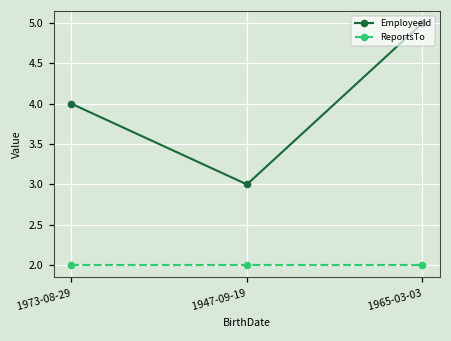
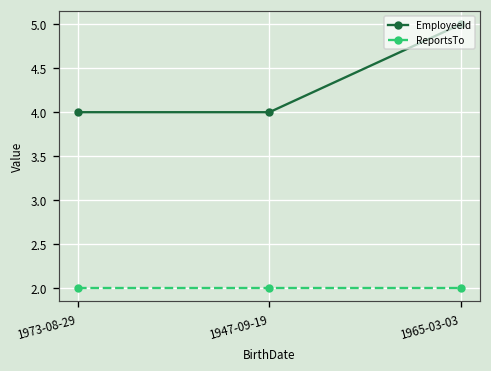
  {
    "EmployeeId": {
      "1973-08-29": 4,
-     "1947-09-19": 3
+     "1947-09-19": 4
    },
    "ReportsTo": {
      "1973-08-29": 2,
      "1947-09-19": 2,
      "1965-03-03": 2
    }
  }
